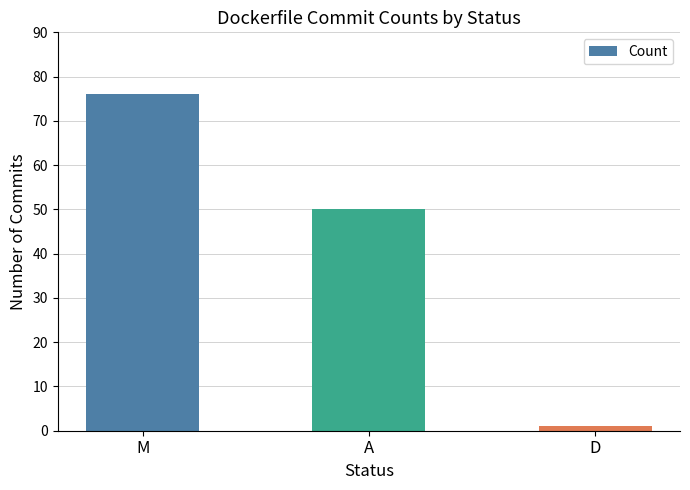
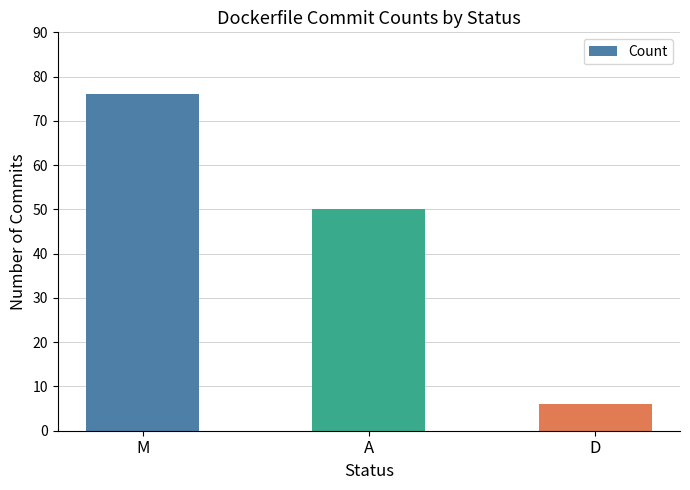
  {
    "M": 76,
    "A": 50,
-   "D": 1
+   "D": 6
  }
